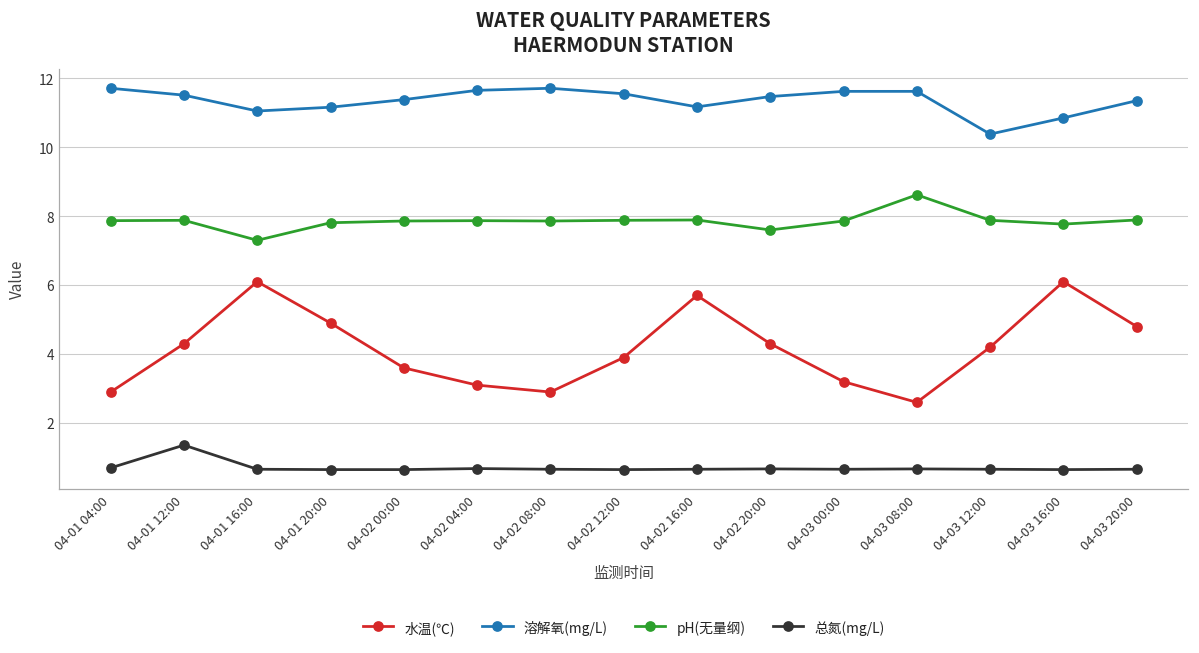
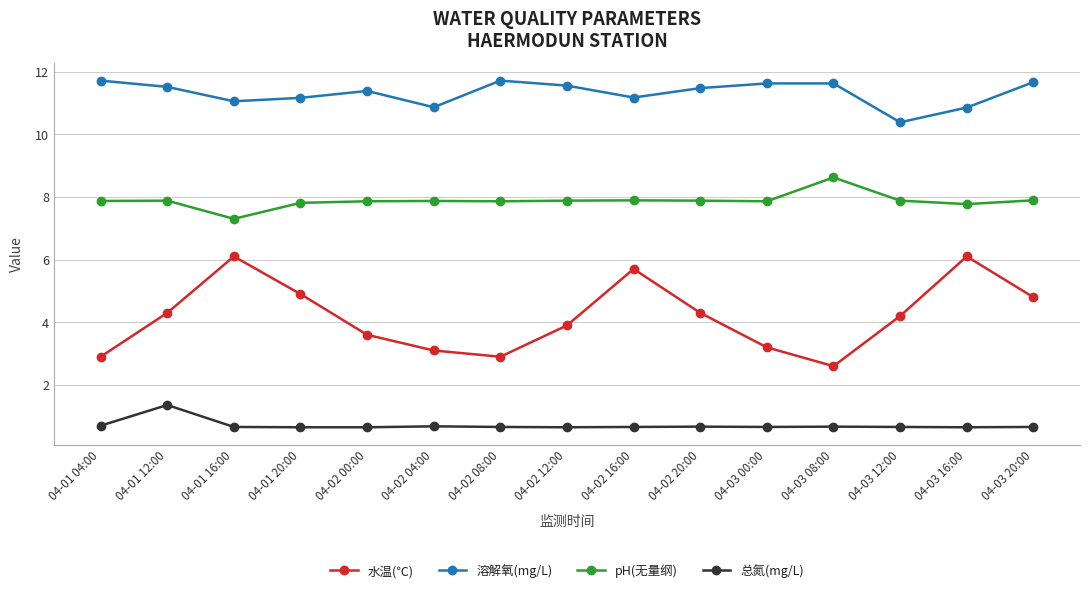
  {
    "水温(℃)": {
      "04-01 04:00": 2.9,
      "04-01 12:00": 4.3,
      "04-01 16:00": 6.1,
      "04-01 20:00": 4.9,
      "04-02 00:00": 3.6,
      "04-02 04:00": 3.1,
      "04-02 08:00": 2.9,
      "04-02 12:00": 3.9,
      "04-02 16:00": 5.7,
      "04-02 20:00": 4.3,
      "04-03 00:00": 3.2,
      "04-03 08:00": 2.6,
      "04-03 12:00": 4.2,
      "04-03 16:00": 6.1,
      "04-03 20:00": 4.8
    },
    "溶解氧(mg/L)": {
      "04-01 04:00": 11.7,
      "04-01 12:00": 11.5,
      "04-01 16:00": 11.1,
      "04-01 20:00": 11.2,
      "04-02 00:00": 11.4,
-     "04-02 04:00": 11.7,
+     "04-02 04:00": 10.9,
      "04-02 08:00": 11.7,
      "04-02 12:00": 11.6,
      "04-02 16:00": 11.2,
      "04-02 20:00": 11.5,
      "04-03 00:00": 11.6,
      "04-03 08:00": 11.6,
      "04-03 12:00": 10.4,
      "04-03 16:00": 10.9,
-     "04-03 20:00": 11.4
+     "04-03 20:00": 11.7
    },
    "pH(无量纲)": {
      "04-01 04:00": 7.9,
      "04-01 12:00": 7.9,
      "04-01 16:00": 7.3,
      "04-01 20:00": 7.8,
      "04-02 00:00": 7.9,
      "04-02 04:00": 7.9,
      "04-02 08:00": 7.9,
      "04-02 12:00": 7.9,
      "04-02 16:00": 7.9,
-     "04-02 20:00": 7.6,
+     "04-02 20:00": 7.9,
      "04-03 00:00": 7.9,
      "04-03 08:00": 8.6,
      "04-03 12:00": 7.9,
      "04-03 16:00": 7.8,
      "04-03 20:00": 7.9
    },
    "总氮(mg/L)": {
      "04-01 04:00": 0.7,
      "04-01 12:00": 1.4,
      "04-01 16:00": 0.7,
      "04-01 20:00": 0.7,
      "04-02 00:00": 0.7,
      "04-02 04:00": 0.7,
      "04-02 08:00": 0.7,
      "04-02 12:00": 0.7,
      "04-02 16:00": 0.7,
      "04-02 20:00": 0.7,
      "04-03 00:00": 0.7,
      "04-03 08:00": 0.7,
      "04-03 12:00": 0.7,
      "04-03 16:00": 0.7,
      "04-03 20:00": 0.7
    }
  }
